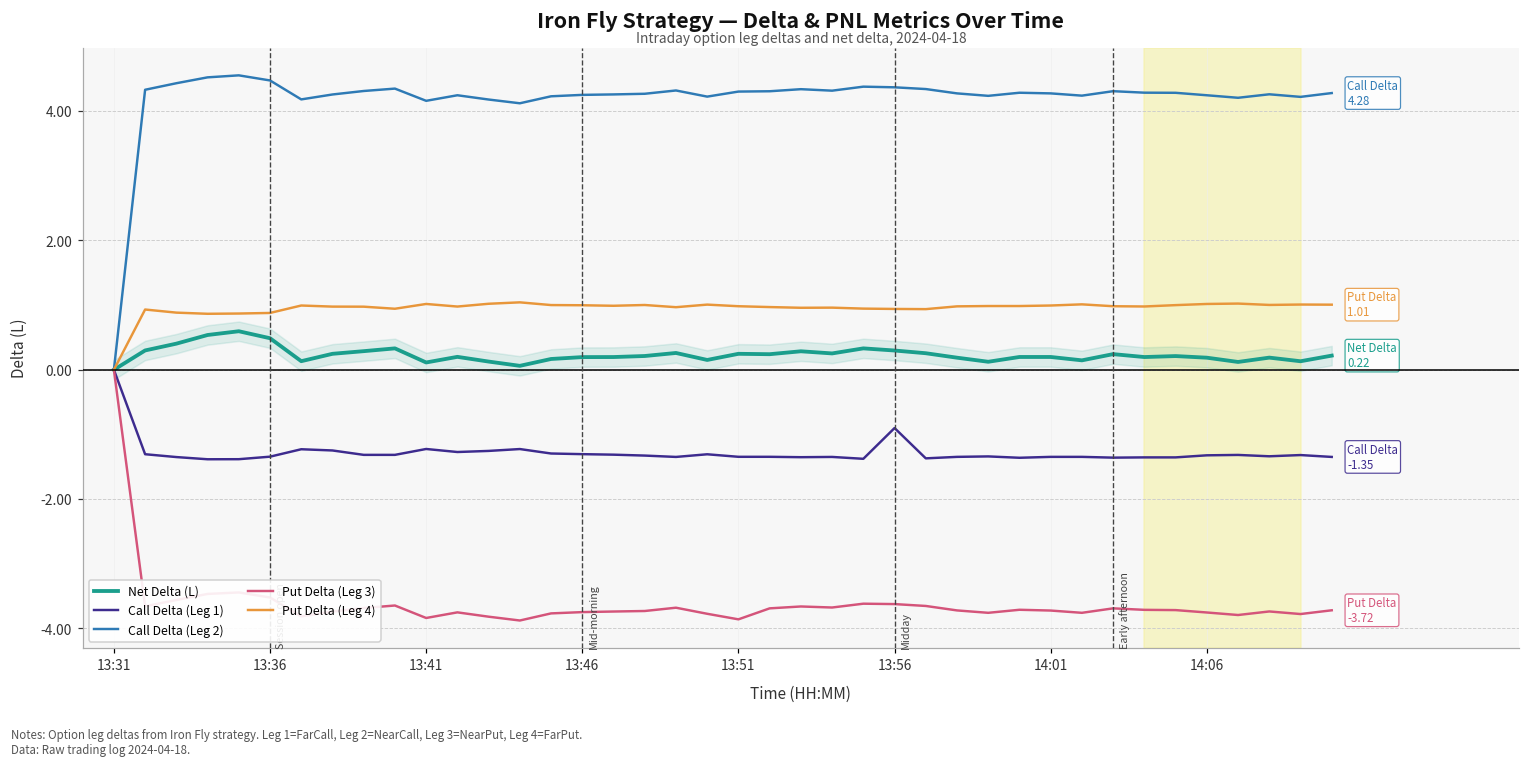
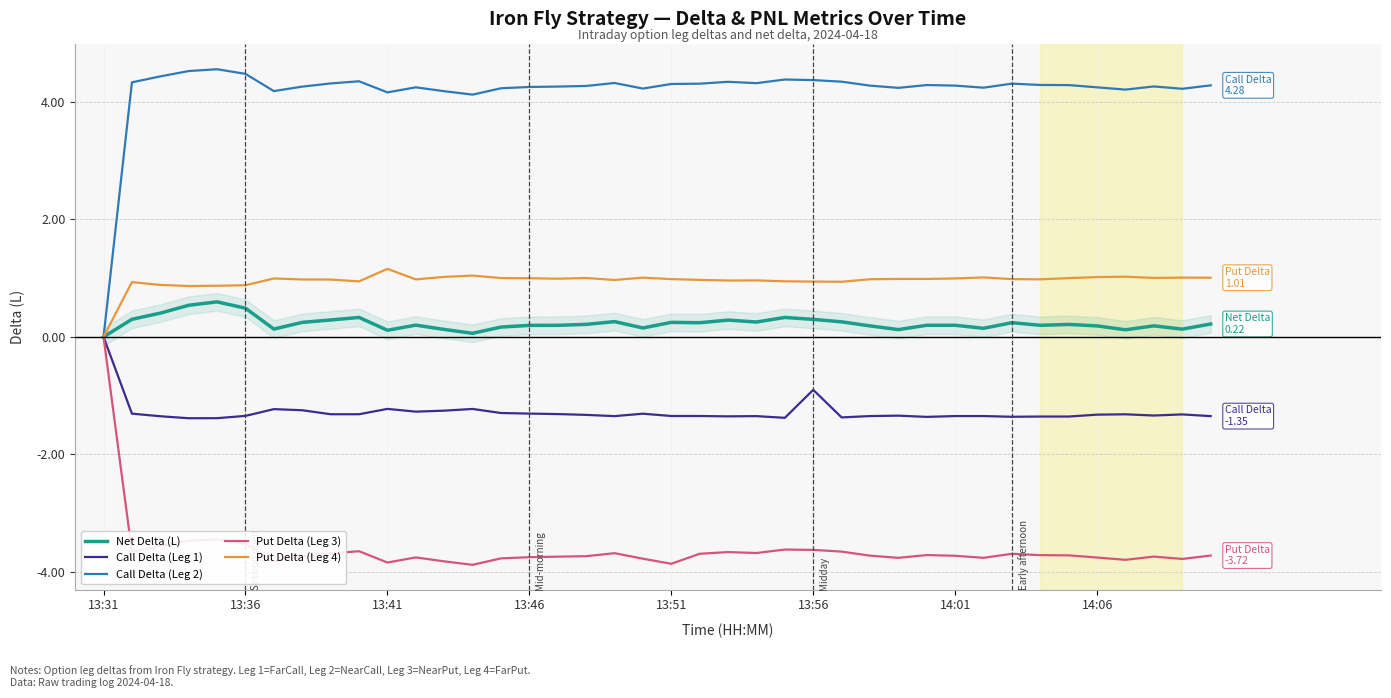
  {
    "Call Delta (Leg 1)": {
      "13:36": -1.3,
      "13:41": -1.2,
      "13:46": -1.3,
      "13:51": -1.3,
      "13:56": -0.9,
      "14:01": -1.3,
      "14:06": -1.3
    },
    "Put Delta (Leg 3)": {
      "13:41": -3.8,
      "13:46": -3.7,
      "13:51": -3.9,
      "13:56": -3.6,
      "14:01": -3.7,
      "14:06": -3.8
    },
    "Put Delta (Leg 4)": {
      "13:36": 0.9,
-     "13:41": 1.0,
+     "13:41": 1.2,
      "13:46": 1.0,
      "13:51": 1.0,
      "13:56": 0.9,
      "14:01": 1.0,
      "14:06": 1.0
    }
  }
